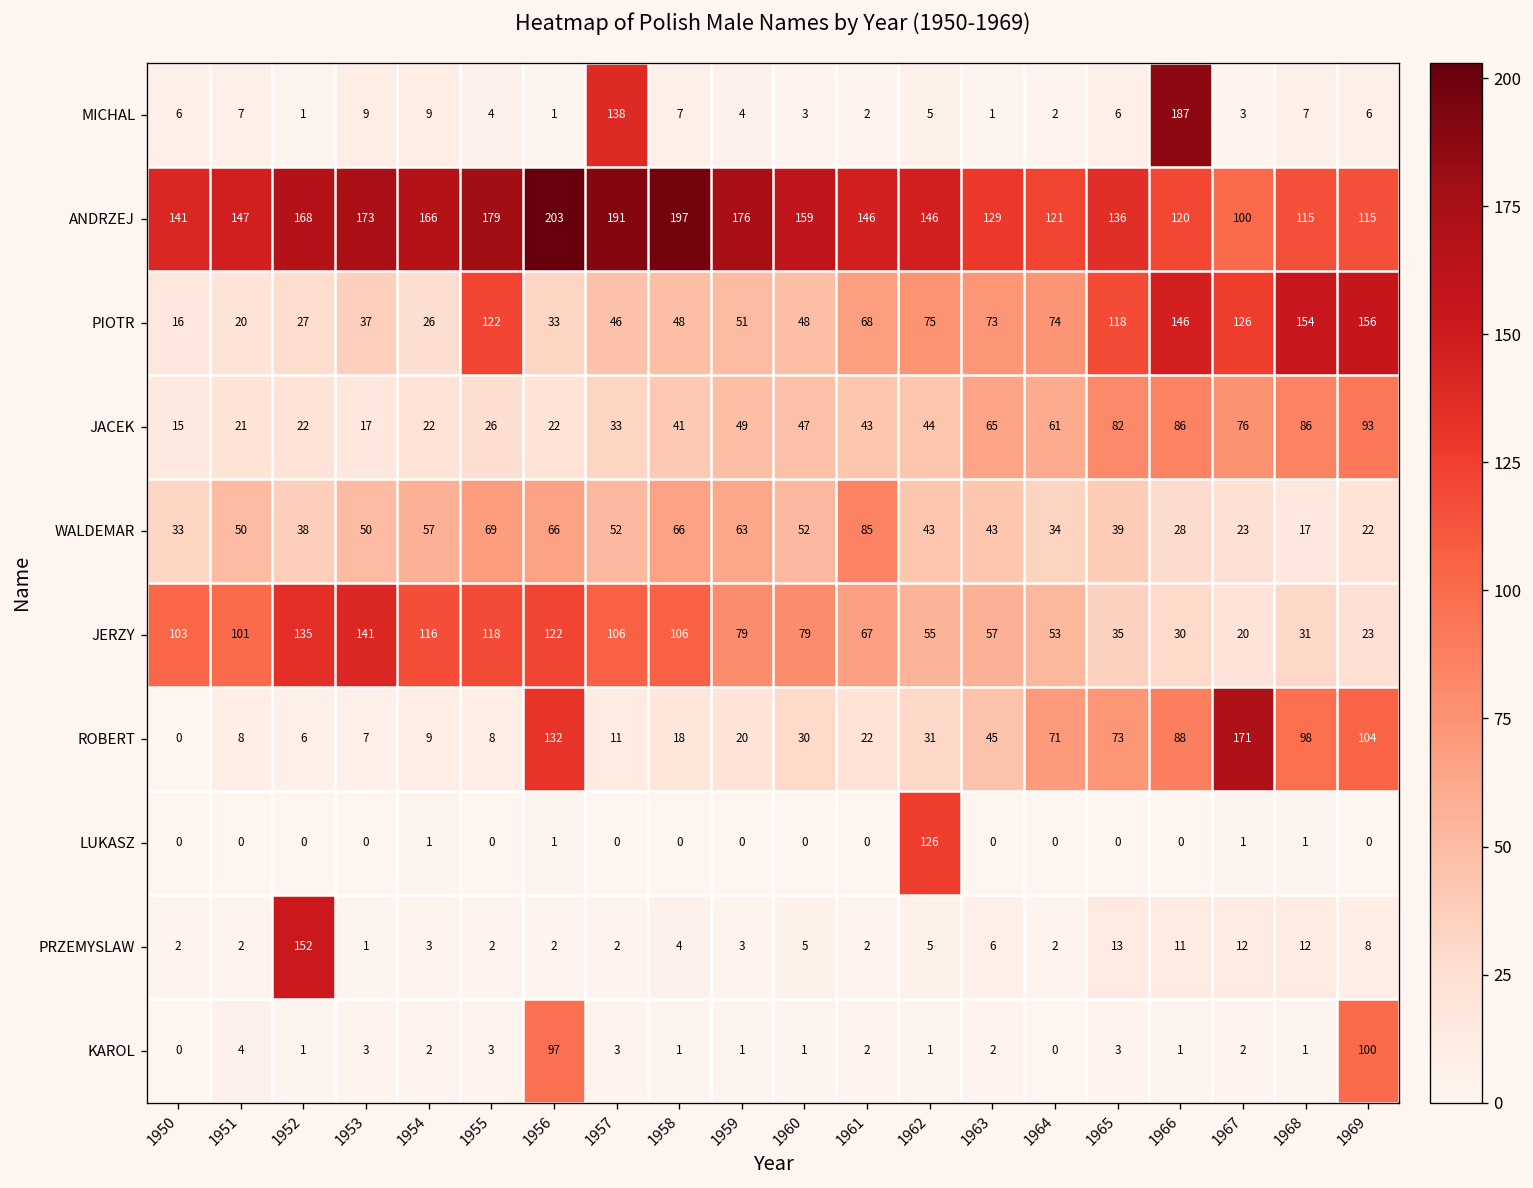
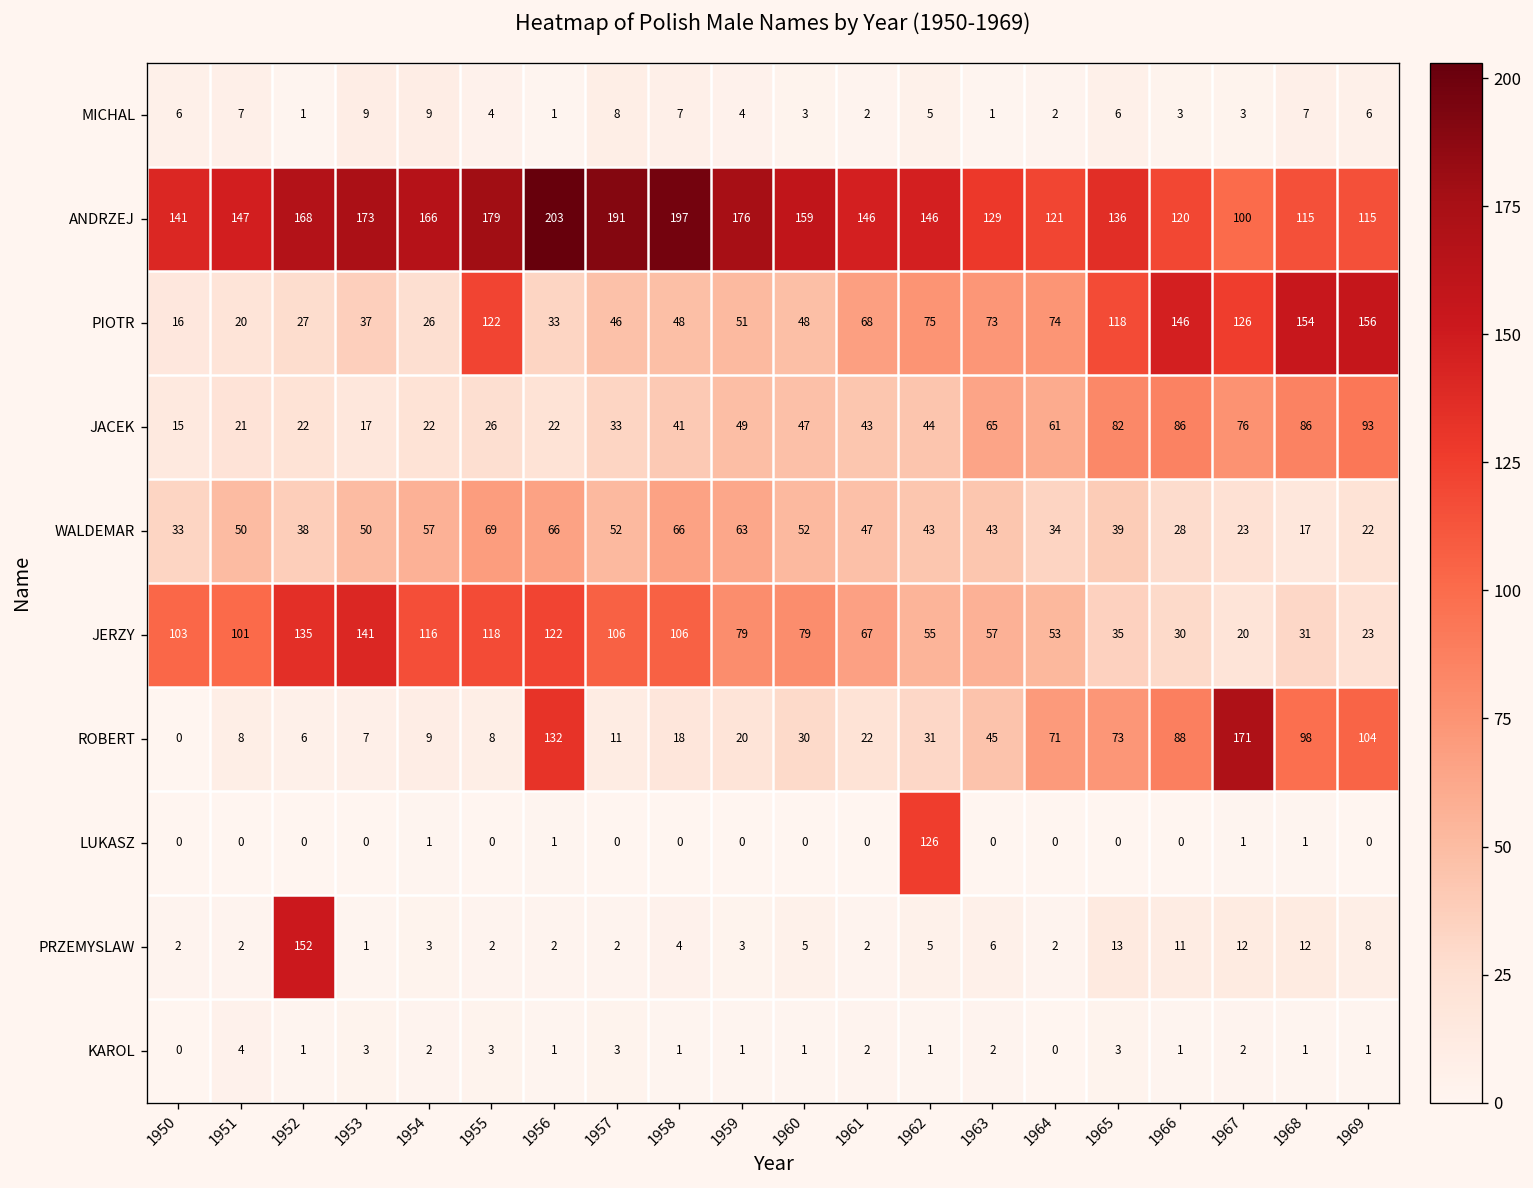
  {
    "MICHAL": {
      "1950": 6,
      "1951": 7,
      "1952": 1,
      "1953": 9,
      "1954": 9,
      "1955": 4,
      "1956": 1,
-     "1957": 138,
+     "1957": 8,
      "1958": 7,
      "1959": 4,
      "1960": 3,
      "1961": 2,
      "1962": 5,
      "1963": 1,
      "1964": 2,
      "1965": 6,
-     "1966": 187,
+     "1966": 3,
      "1967": 3,
      "1968": 7,
      "1969": 6
    },
    "ANDRZEJ": {
      "1950": 141,
      "1951": 147,
      "1952": 168,
      "1953": 173,
      "1954": 166,
      "1955": 179,
      "1956": 203,
      "1957": 191,
      "1958": 197,
      "1959": 176,
      "1960": 159,
      "1961": 146,
      "1962": 146,
      "1963": 129,
      "1964": 121,
      "1965": 136,
      "1966": 120,
      "1967": 100,
      "1968": 115,
      "1969": 115
    },
    "PIOTR": {
      "1950": 16,
      "1951": 20,
      "1952": 27,
      "1953": 37,
      "1954": 26,
      "1955": 122,
      "1956": 33,
      "1957": 46,
      "1958": 48,
      "1959": 51,
      "1960": 48,
      "1961": 68,
      "1962": 75,
      "1963": 73,
      "1964": 74,
      "1965": 118,
      "1966": 146,
      "1967": 126,
      "1968": 154,
      "1969": 156
    },
    "JACEK": {
      "1950": 15,
      "1951": 21,
      "1952": 22,
      "1953": 17,
      "1954": 22,
      "1955": 26,
      "1956": 22,
      "1957": 33,
      "1958": 41,
      "1959": 49,
      "1960": 47,
      "1961": 43,
      "1962": 44,
      "1963": 65,
      "1964": 61,
      "1965": 82,
      "1966": 86,
      "1967": 76,
      "1968": 86,
      "1969": 93
    },
    "WALDEMAR": {
      "1950": 33,
      "1951": 50,
      "1952": 38,
      "1953": 50,
      "1954": 57,
      "1955": 69,
      "1956": 66,
      "1957": 52,
      "1958": 66,
      "1959": 63,
      "1960": 52,
-     "1961": 85,
+     "1961": 47,
      "1962": 43,
      "1963": 43,
      "1964": 34,
      "1965": 39,
      "1966": 28,
      "1967": 23,
      "1968": 17,
      "1969": 22
    },
    "JERZY": {
      "1950": 103,
      "1951": 101,
      "1952": 135,
      "1953": 141,
      "1954": 116,
      "1955": 118,
      "1956": 122,
      "1957": 106,
      "1958": 106,
      "1959": 79,
      "1960": 79,
      "1961": 67,
      "1962": 55,
      "1963": 57,
      "1964": 53,
      "1965": 35,
      "1966": 30,
      "1967": 20,
      "1968": 31,
      "1969": 23
    },
    "ROBERT": {
      "1950": 0,
      "1951": 8,
      "1952": 6,
      "1953": 7,
      "1954": 9,
      "1955": 8,
      "1956": 132,
      "1957": 11,
      "1958": 18,
      "1959": 20,
      "1960": 30,
      "1961": 22,
      "1962": 31,
      "1963": 45,
      "1964": 71,
      "1965": 73,
      "1966": 88,
      "1967": 171,
      "1968": 98,
      "1969": 104
    },
    "LUKASZ": {
      "1950": 0,
      "1951": 0,
      "1952": 0,
      "1953": 0,
      "1954": 1,
      "1955": 0,
      "1956": 1,
      "1957": 0,
      "1958": 0,
      "1959": 0,
      "1960": 0,
      "1961": 0,
      "1962": 126,
      "1963": 0,
      "1964": 0,
      "1965": 0,
      "1966": 0,
      "1967": 1,
      "1968": 1,
      "1969": 0
    },
    "PRZEMYSLAW": {
      "1950": 2,
      "1951": 2,
      "1952": 152,
      "1953": 1,
      "1954": 3,
      "1955": 2,
      "1956": 2,
      "1957": 2,
      "1958": 4,
      "1959": 3,
      "1960": 5,
      "1961": 2,
      "1962": 5,
      "1963": 6,
      "1964": 2,
      "1965": 13,
      "1966": 11,
      "1967": 12,
      "1968": 12,
      "1969": 8
    },
    "KAROL": {
      "1950": 0,
      "1951": 4,
      "1952": 1,
      "1953": 3,
      "1954": 2,
      "1955": 3,
-     "1956": 97,
+     "1956": 1,
      "1957": 3,
      "1958": 1,
      "1959": 1,
      "1960": 1,
      "1961": 2,
      "1962": 1,
      "1963": 2,
      "1964": 0,
      "1965": 3,
      "1966": 1,
      "1967": 2,
      "1968": 1,
-     "1969": 100
+     "1969": 1
    }
  }
